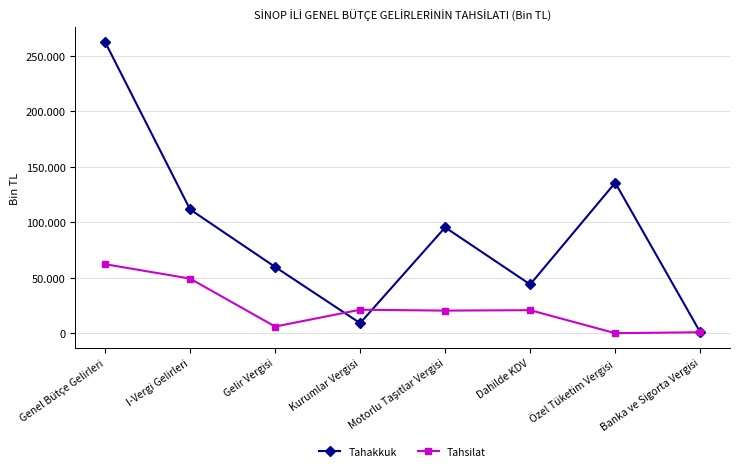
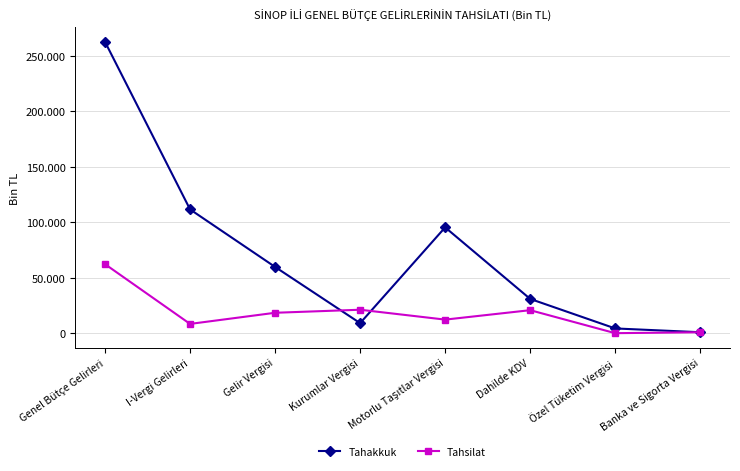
  {
    "Tahakkuk": {
      "Genel Bütçe Gelirleri": 263,
      "I-Vergi Gelirleri": 112,
      "Gelir Vergisi": 60,
      "Kurumlar Vergisi": 9,
      "Motorlu Taşıtlar Vergisi": 95,
-     "Dahilde KDV": 44,
-     "Özel Tüketim Vergisi": 136
+     "Dahilde KDV": 31,
+     "Özel Tüketim Vergisi": 4
    },
    "Tahsilat": {
      "Genel Bütçe Gelirleri": 62,
-     "I-Vergi Gelirleri": 49,
-     "Gelir Vergisi": 6,
+     "I-Vergi Gelirleri": 8,
+     "Gelir Vergisi": 18,
      "Kurumlar Vergisi": 21,
-     "Motorlu Taşıtlar Vergisi": 20,
+     "Motorlu Taşıtlar Vergisi": 12,
      "Dahilde KDV": 21,
      "Özel Tüketim Vergisi": 0
    }
  }
